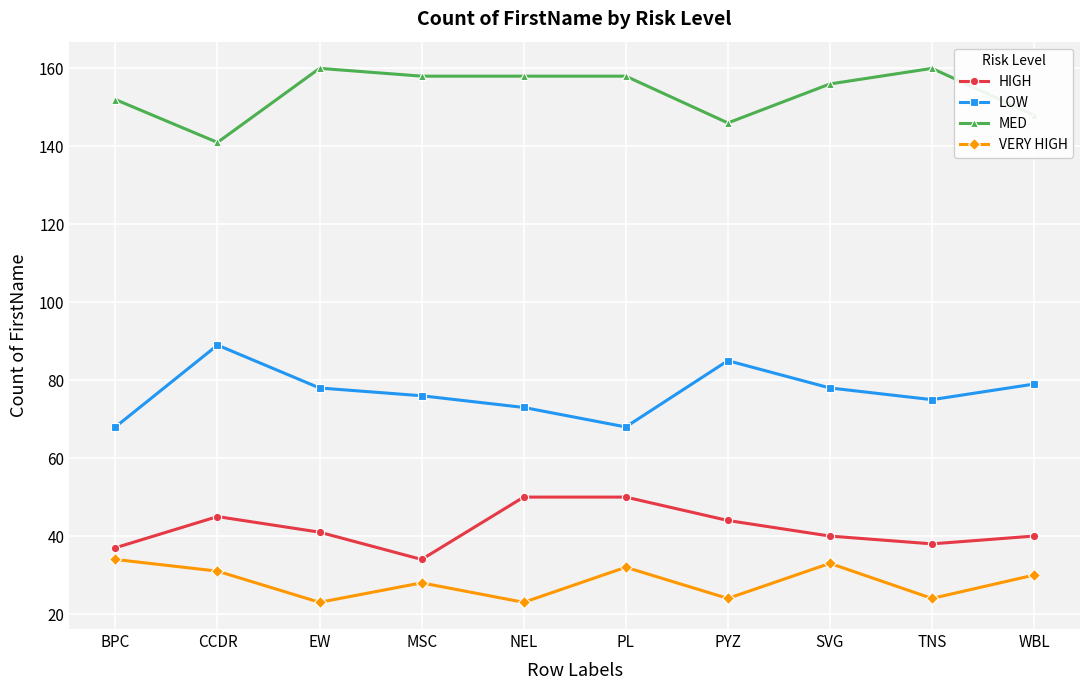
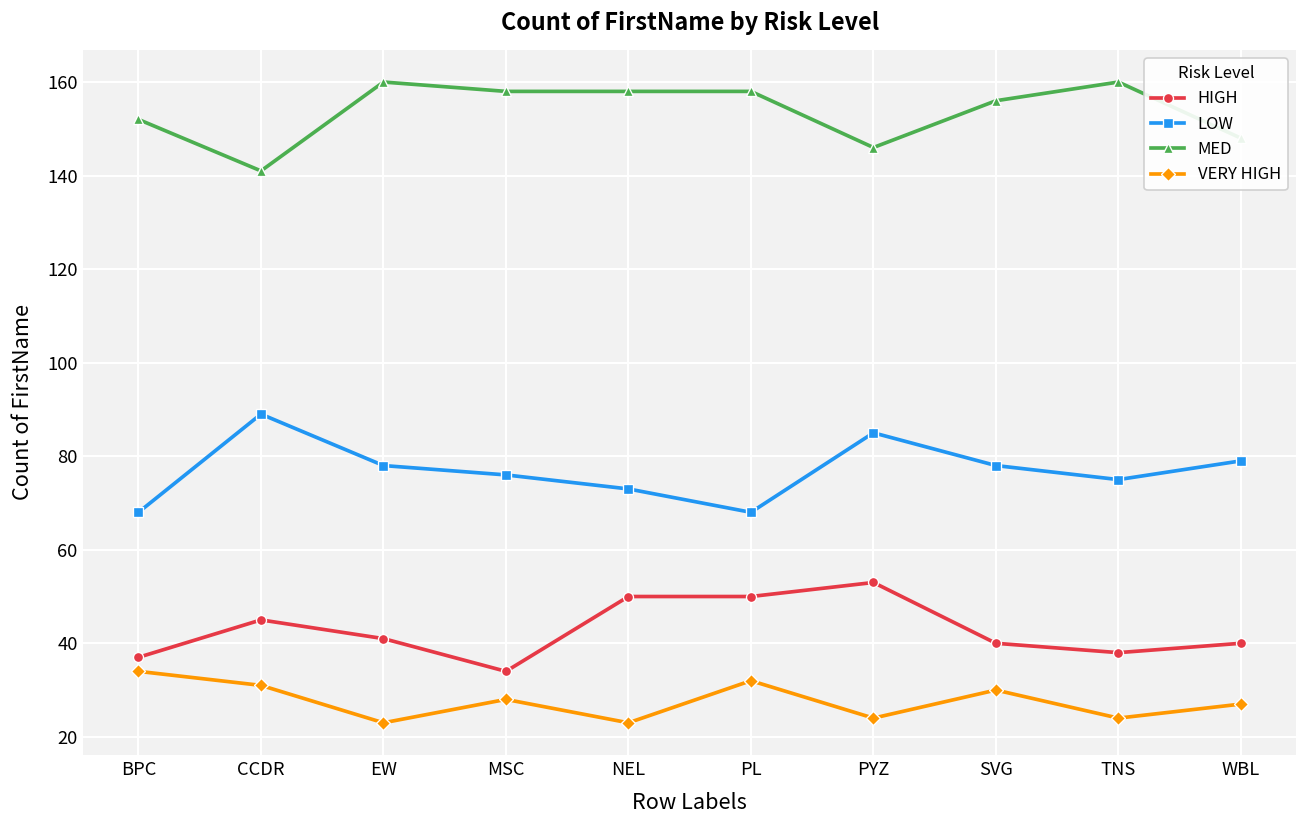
  {
    "HIGH": {
      "BPC": 37,
      "CCDR": 45,
      "EW": 41,
      "MSC": 34,
      "NEL": 50,
      "PL": 50,
-     "PYZ": 44,
+     "PYZ": 53,
      "SVG": 40,
      "TNS": 38,
      "WBL": 40
    },
    "LOW": {
      "BPC": 68,
      "CCDR": 89,
      "EW": 78,
      "MSC": 76,
      "NEL": 73,
      "PL": 68,
      "PYZ": 85,
      "SVG": 78,
      "TNS": 75,
      "WBL": 79
    },
    "MED": {
      "BPC": 152,
      "CCDR": 141,
      "EW": 160,
      "MSC": 158,
      "NEL": 158,
      "PL": 158,
      "PYZ": 146,
      "SVG": 156,
      "TNS": 160
    },
    "VERY HIGH": {
      "BPC": 34,
      "CCDR": 31,
      "EW": 23,
      "MSC": 28,
      "NEL": 23,
      "PL": 32,
      "PYZ": 24,
-     "SVG": 33,
+     "SVG": 30,
      "TNS": 24,
-     "WBL": 30
+     "WBL": 27
    }
  }
